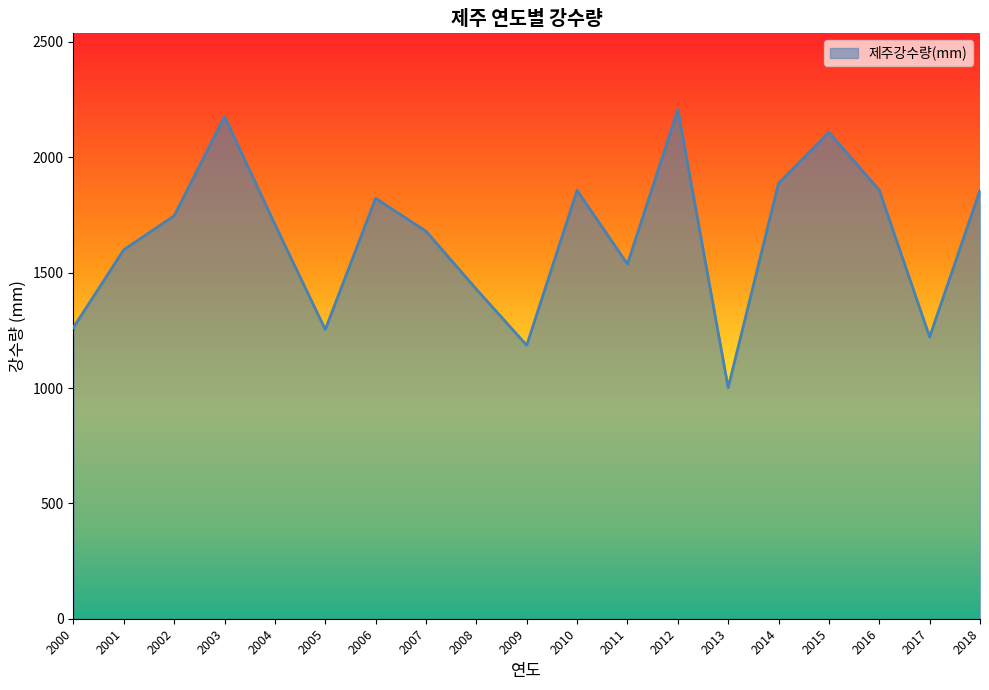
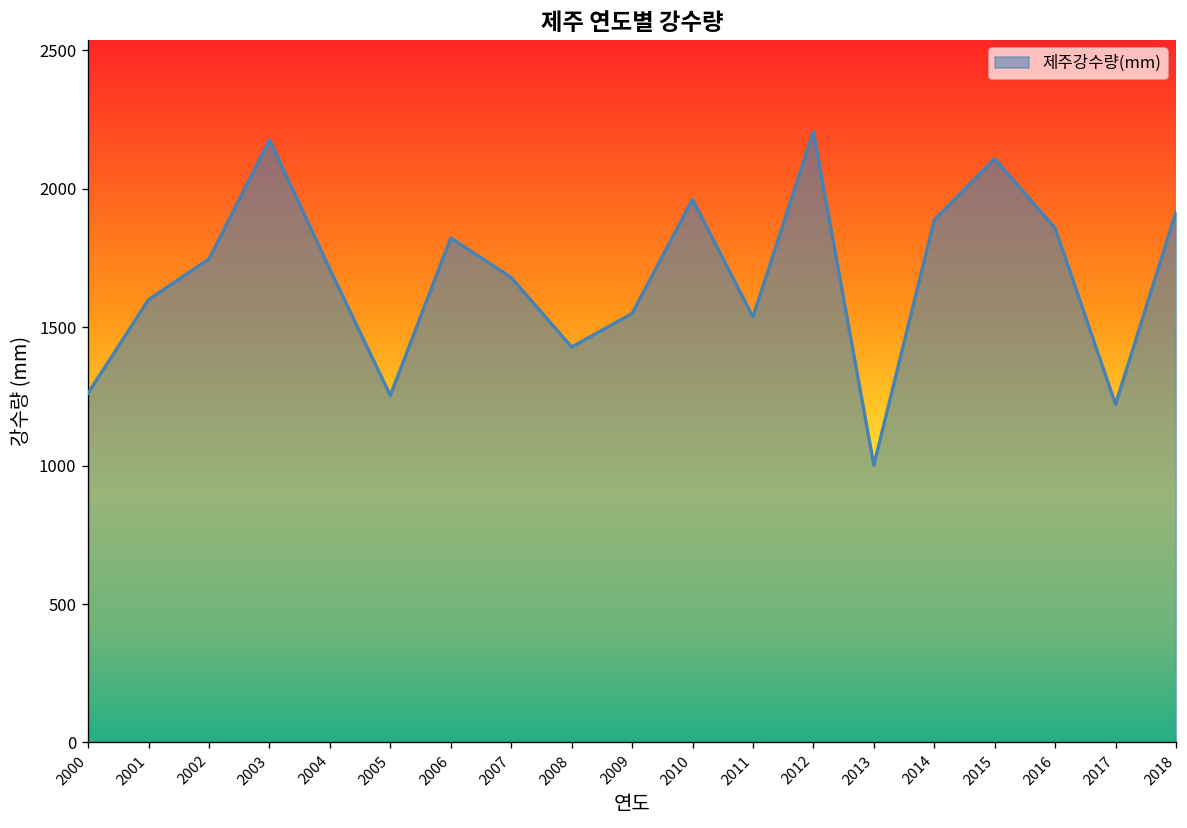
  {
    "2000": 1260,
    "2001": 1600,
    "2002": 1750,
    "2003": 2180,
    "2004": 1710,
    "2005": 1250,
    "2006": 1820,
    "2007": 1680,
    "2008": 1430,
-   "2009": 1190,
-   "2010": 1860,
+   "2009": 1550,
+   "2010": 1960,
    "2011": 1540,
    "2012": 2210,
    "2013": 1000,
    "2014": 1890,
    "2015": 2110,
    "2016": 1860,
    "2017": 1220,
-   "2018": 1860
+   "2018": 1920
  }
